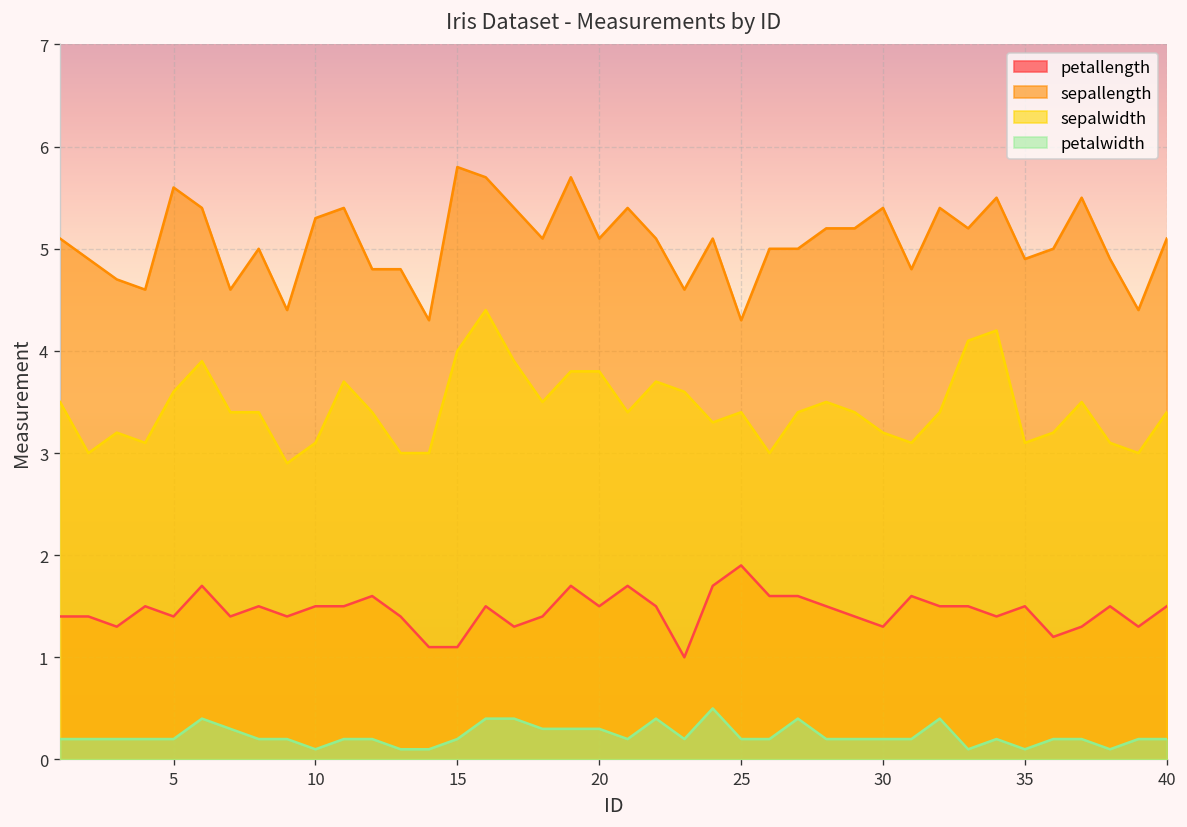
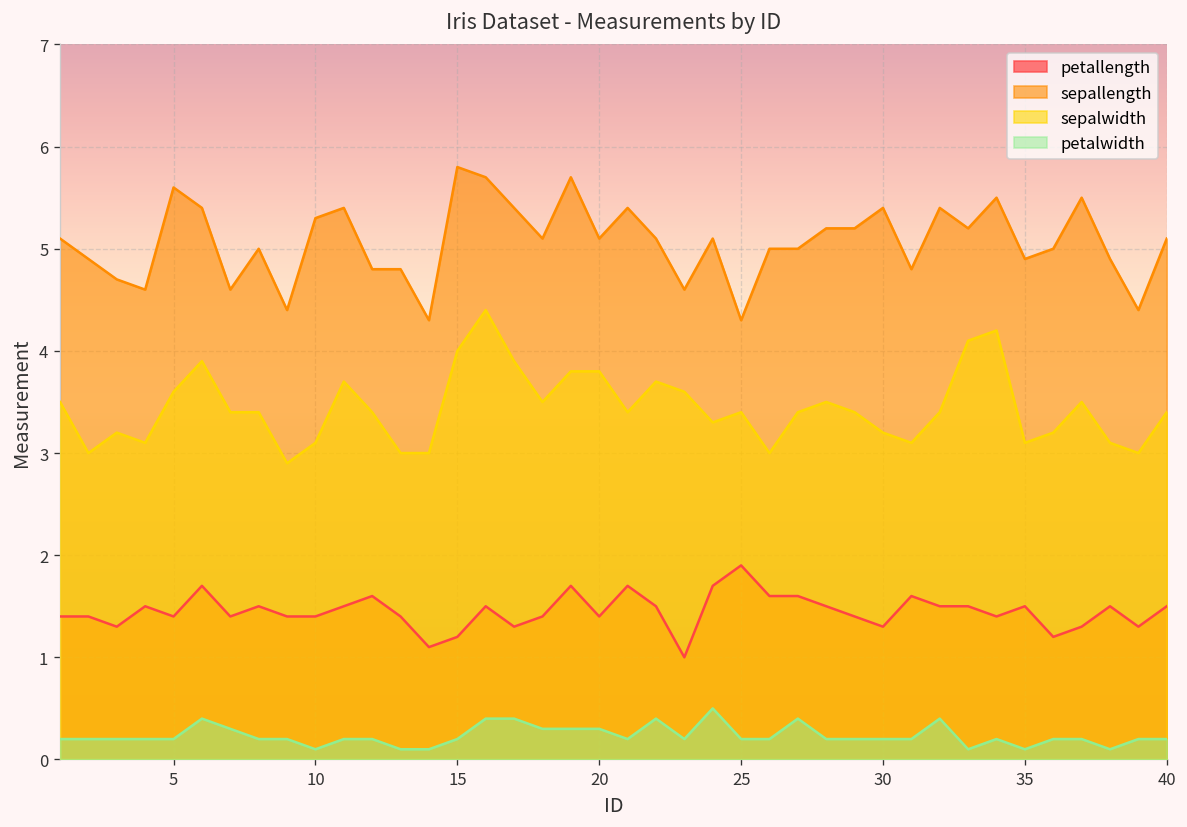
  {
    "petallength": {
      "5": 1.4,
-     "10": 1.5,
-     "15": 1.1,
-     "20": 1.5,
+     "10": 1.4,
+     "15": 1.2,
+     "20": 1.4,
      "25": 1.9,
      "30": 1.3,
      "35": 1.5,
      "40": 1.5
    },
    "sepallength": {
      "5": 5.6,
      "10": 5.3,
      "15": 5.8,
      "20": 5.1,
      "25": 4.3,
      "30": 5.4,
      "35": 4.9,
      "40": 5.1
    },
    "sepalwidth": {
      "5": 3.6,
      "10": 3.1,
      "15": 4.0,
      "20": 3.8,
      "25": 3.4,
      "30": 3.2,
      "35": 3.1,
      "40": 3.4
    },
    "petalwidth": {
      "5": 0.2,
      "10": 0.1,
      "15": 0.2,
      "20": 0.3,
      "25": 0.2,
      "30": 0.2,
      "35": 0.1,
      "40": 0.2
    }
  }
